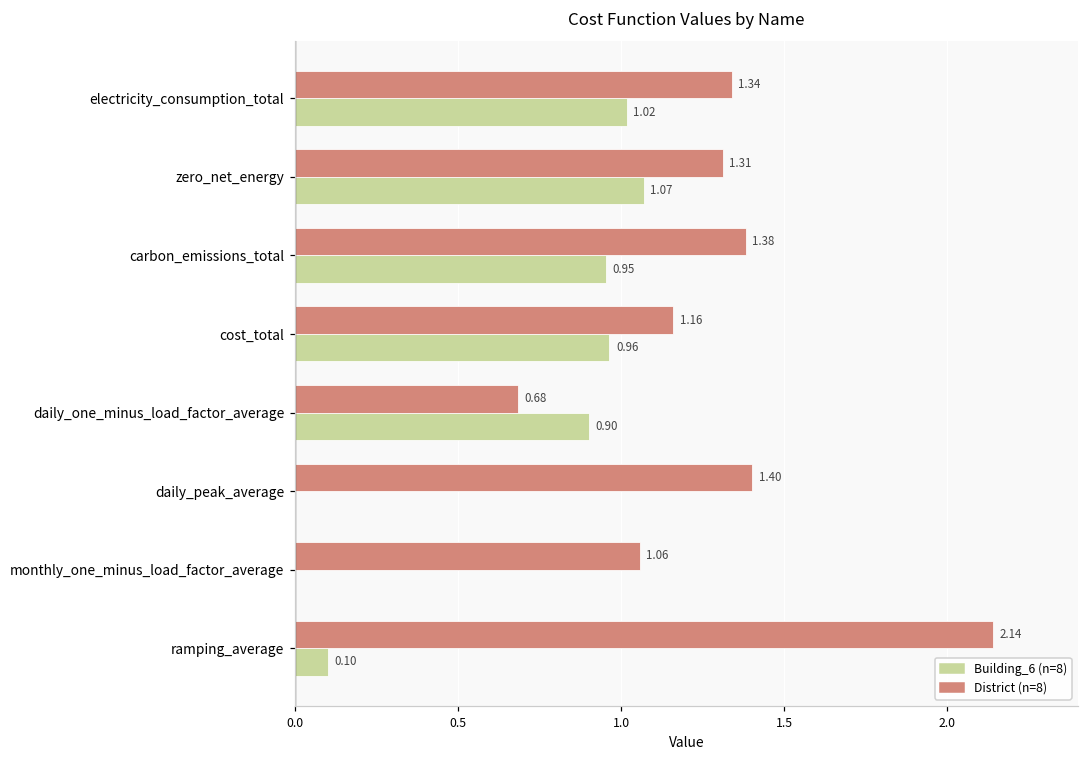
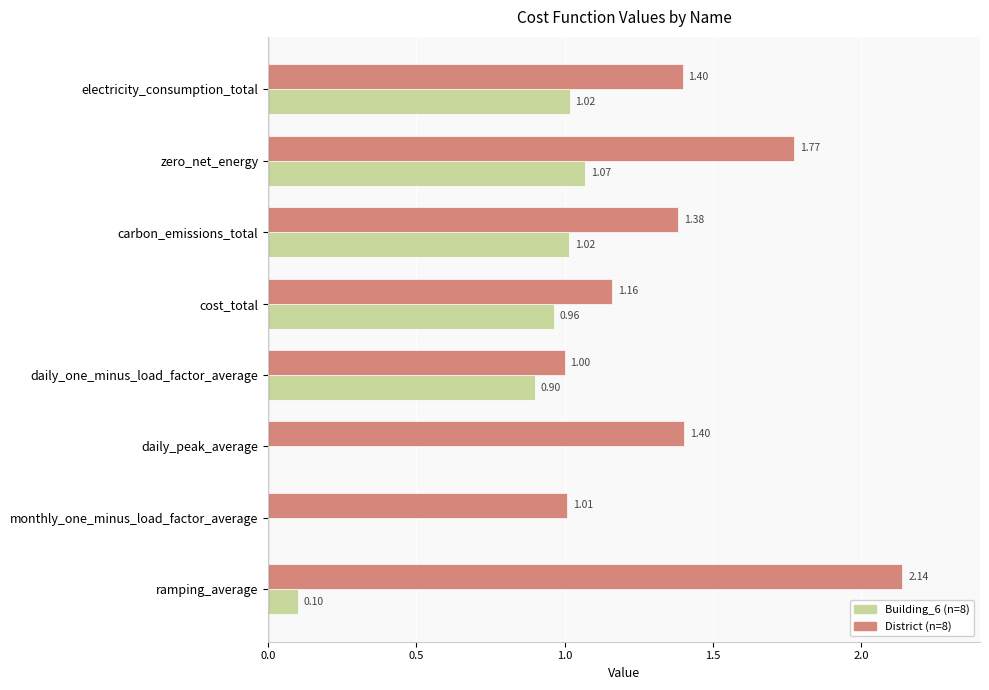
  {
    "Building_6 (n=8)": {
      "electricity_consumption_total": 1.02,
      "zero_net_energy": 1.07,
-     "carbon_emissions_total": 0.95,
+     "carbon_emissions_total": 1.02,
      "cost_total": 0.96,
      "daily_one_minus_load_factor_average": 0.90,
      "ramping_average": 0.10
    },
    "District (n=8)": {
-     "electricity_consumption_total": 1.34,
-     "zero_net_energy": 1.31,
+     "electricity_consumption_total": 1.40,
+     "zero_net_energy": 1.77,
      "carbon_emissions_total": 1.38,
      "cost_total": 1.16,
-     "daily_one_minus_load_factor_average": 0.68,
+     "daily_one_minus_load_factor_average": 1.00,
      "daily_peak_average": 1.40,
-     "monthly_one_minus_load_factor_average": 1.06,
+     "monthly_one_minus_load_factor_average": 1.01,
      "ramping_average": 2.14
    }
  }
